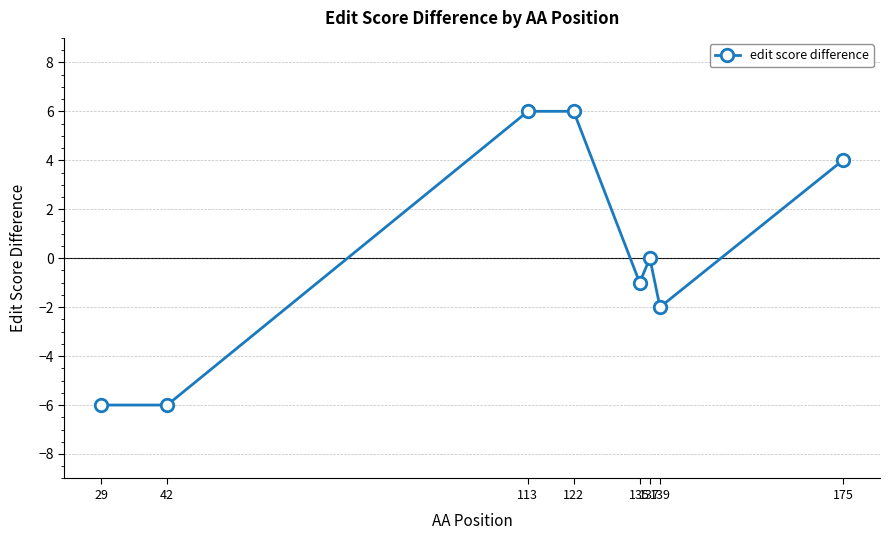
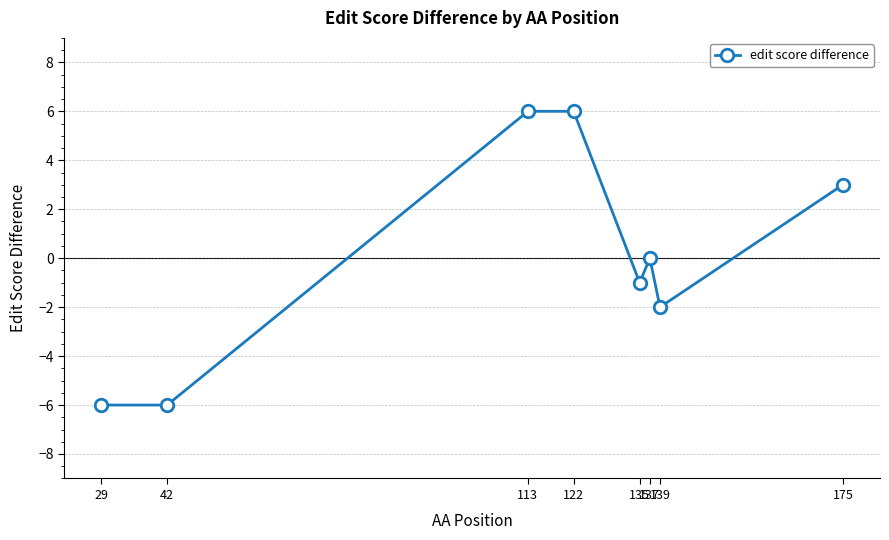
  {
    "29": -6,
    "42": -6,
    "113": 6,
    "122": 6,
-   "175": 4
+   "175": 3
  }
